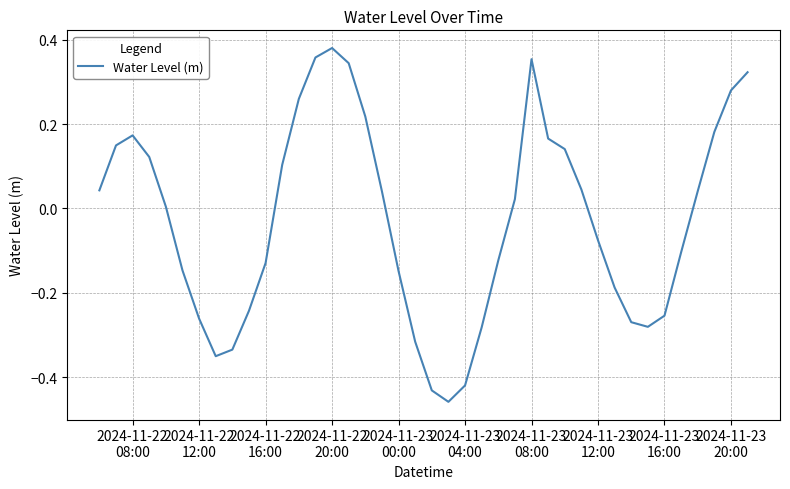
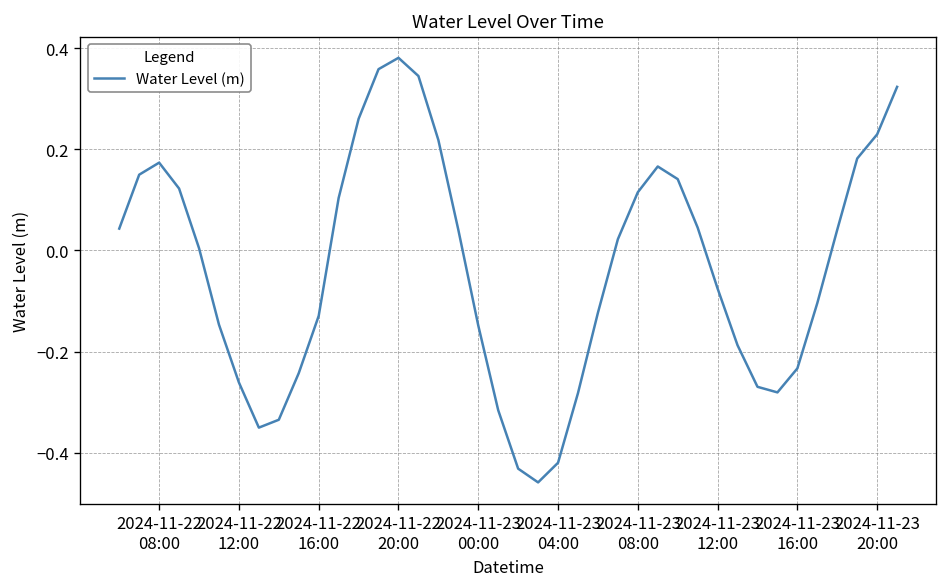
  {
    "2024-11-22 08:00": 0.17,
    "2024-11-22 12:00": -0.26,
    "2024-11-22 16:00": -0.13,
    "2024-11-22 20:00": 0.38,
    "2024-11-23 00:00": -0.15,
    "2024-11-23 04:00": -0.42,
-   "2024-11-23 08:00": 0.35,
+   "2024-11-23 08:00": 0.11,
    "2024-11-23 12:00": -0.08,
-   "2024-11-23 16:00": -0.25,
-   "2024-11-23 20:00": 0.28
+   "2024-11-23 16:00": -0.23,
+   "2024-11-23 20:00": 0.23
  }
